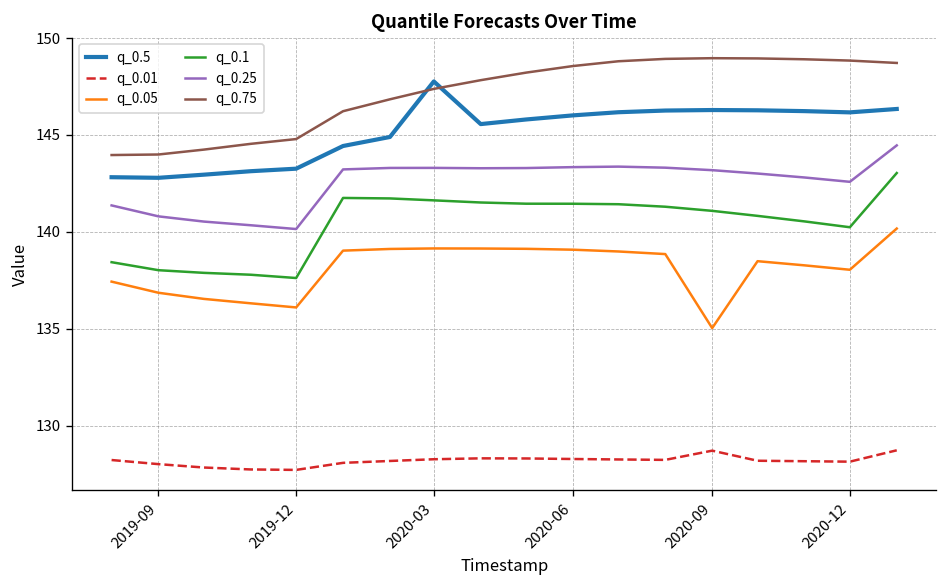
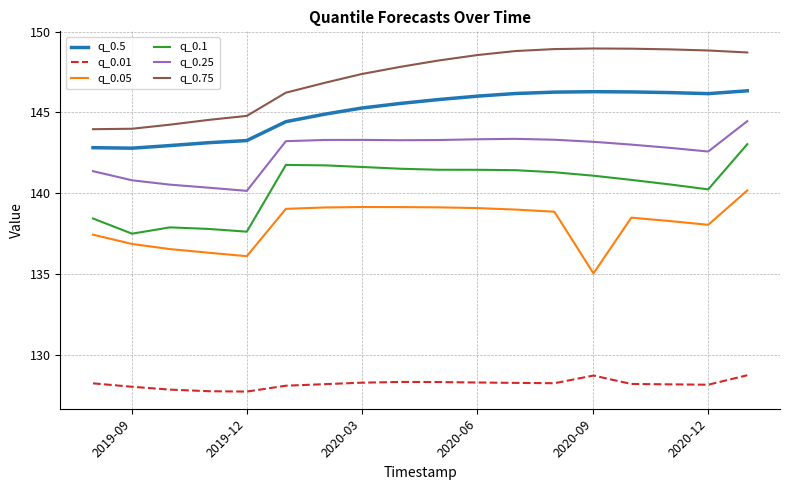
  {
    "q_0.5": {
      "2019-09": 142.8,
      "2019-12": 143.3,
-     "2020-03": 147.8,
+     "2020-03": 145.3,
      "2020-06": 146.0,
      "2020-09": 146.3,
      "2020-12": 146.2
    },
    "q_0.01": {
      "2019-09": 128.0,
      "2019-12": 127.7,
      "2020-03": 128.3,
      "2020-06": 128.3,
      "2020-09": 128.7,
      "2020-12": 128.1
    },
    "q_0.05": {
      "2019-09": 136.9,
      "2019-12": 136.1,
      "2020-03": 139.1,
      "2020-06": 139.1,
      "2020-09": 135.0,
      "2020-12": 138.0
    },
    "q_0.1": {
-     "2019-09": 138.0,
+     "2019-09": 137.5,
      "2019-12": 137.6,
      "2020-03": 141.6,
      "2020-06": 141.4,
      "2020-09": 141.1,
      "2020-12": 140.2
    },
    "q_0.25": {
      "2019-09": 140.8,
      "2019-12": 140.1,
      "2020-03": 143.3,
      "2020-06": 143.3,
      "2020-09": 143.2,
      "2020-12": 142.6
    },
    "q_0.75": {
      "2019-09": 144.0,
      "2019-12": 144.8,
      "2020-03": 147.4,
      "2020-06": 148.6,
      "2020-09": 149.0,
      "2020-12": 148.8
    }
  }
